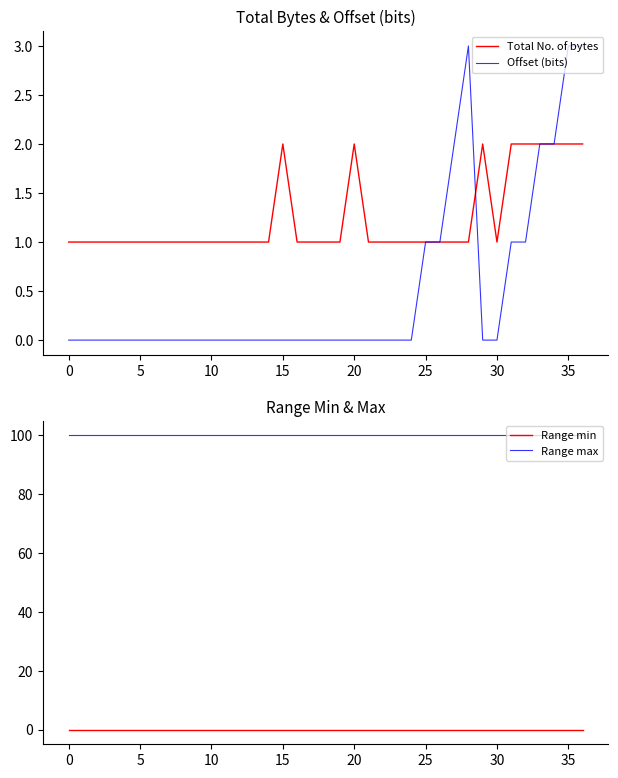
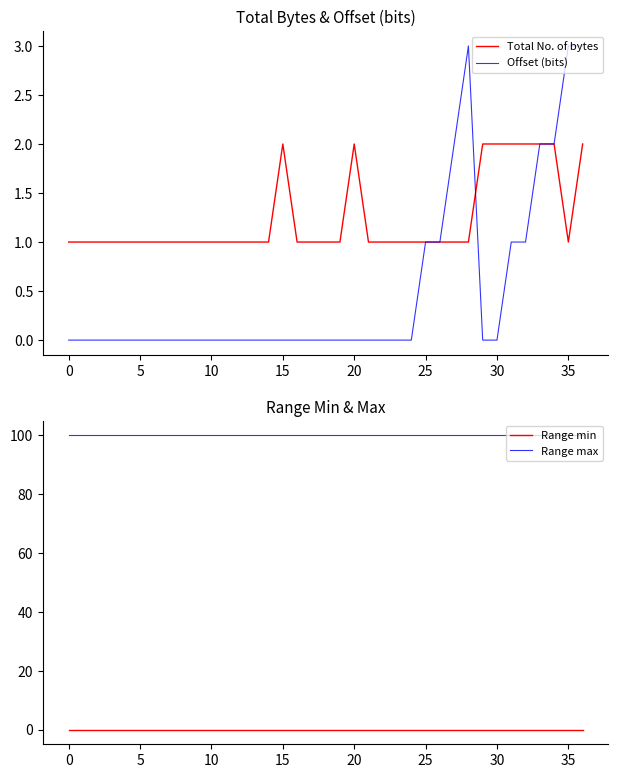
  {
    "Total Bytes & Offset (bits)": {
      "Total No. of bytes": {
        "0": 1,
        "5": 1,
        "10": 1,
        "15": 2,
        "20": 2,
-       "30": 1,
-       "35": 2
+       "30": 2,
+       "35": 1
      },
      "Offset (bits)": {
        "0": 0,
        "5": 0,
        "10": 0,
        "15": 0,
        "20": 0,
        "30": 0
      }
    },
    "Range Min & Max": {
      "Range min": {
        "0": 0,
        "5": 0,
        "10": 0,
        "15": 0,
        "20": 0,
        "25": 0,
        "30": 0,
        "35": 0
      },
      "Range max": {
        "0": 100,
        "5": 100,
        "10": 100,
        "15": 100,
        "20": 100,
        "25": 100,
        "30": 100
      }
    }
  }
